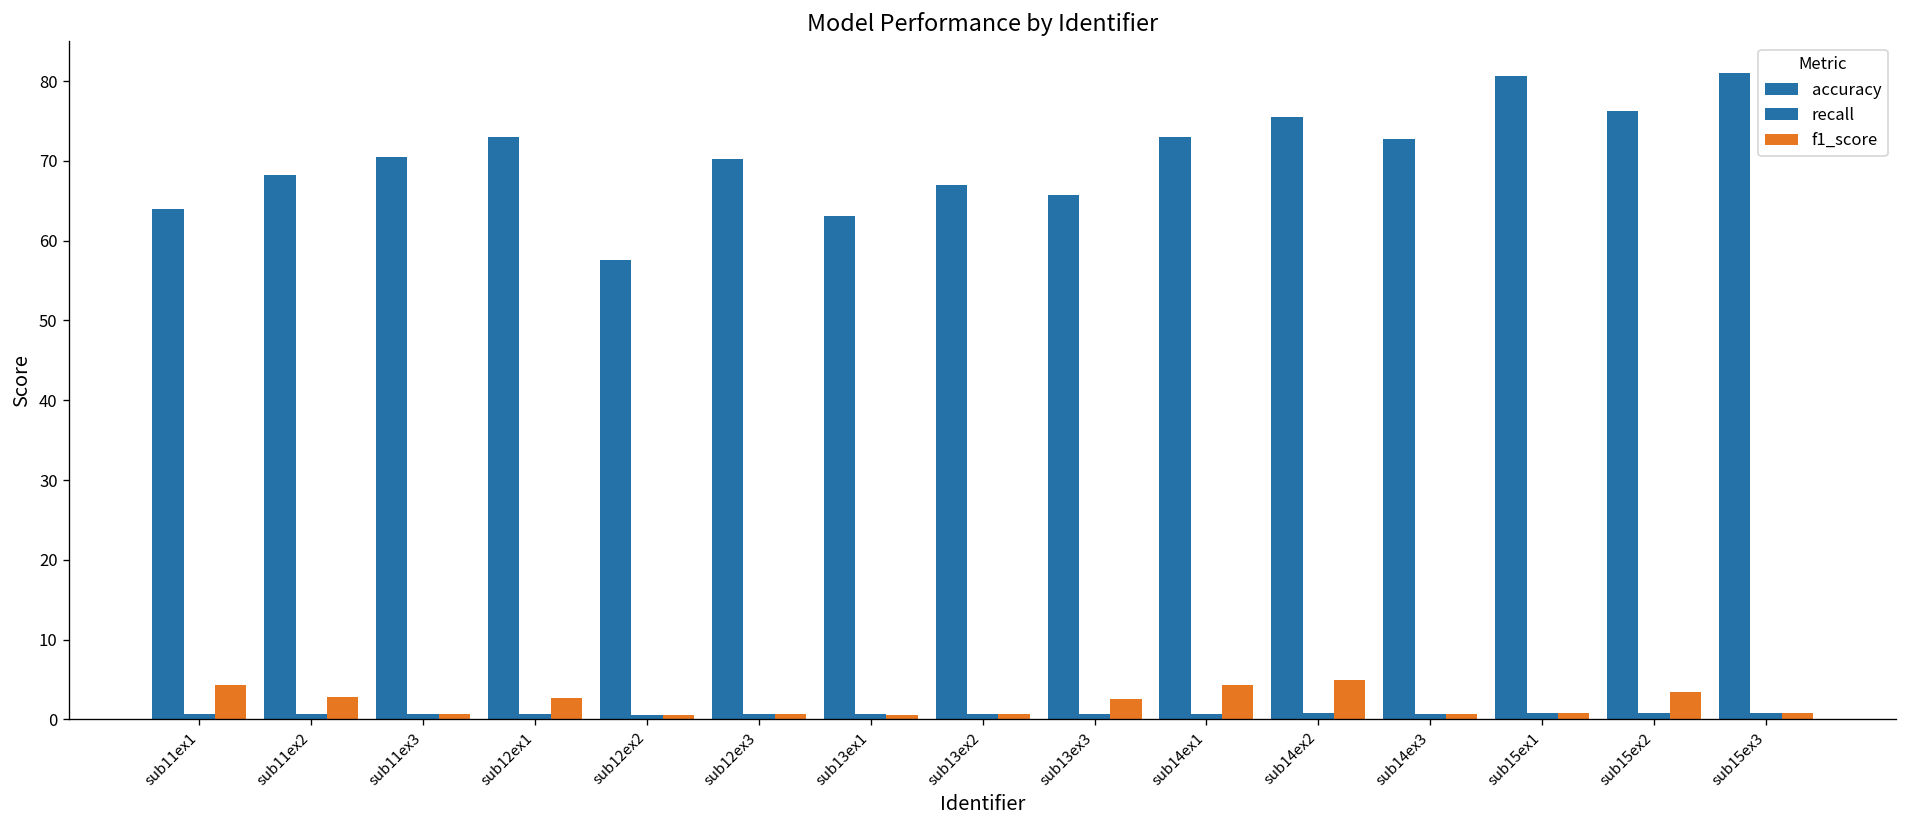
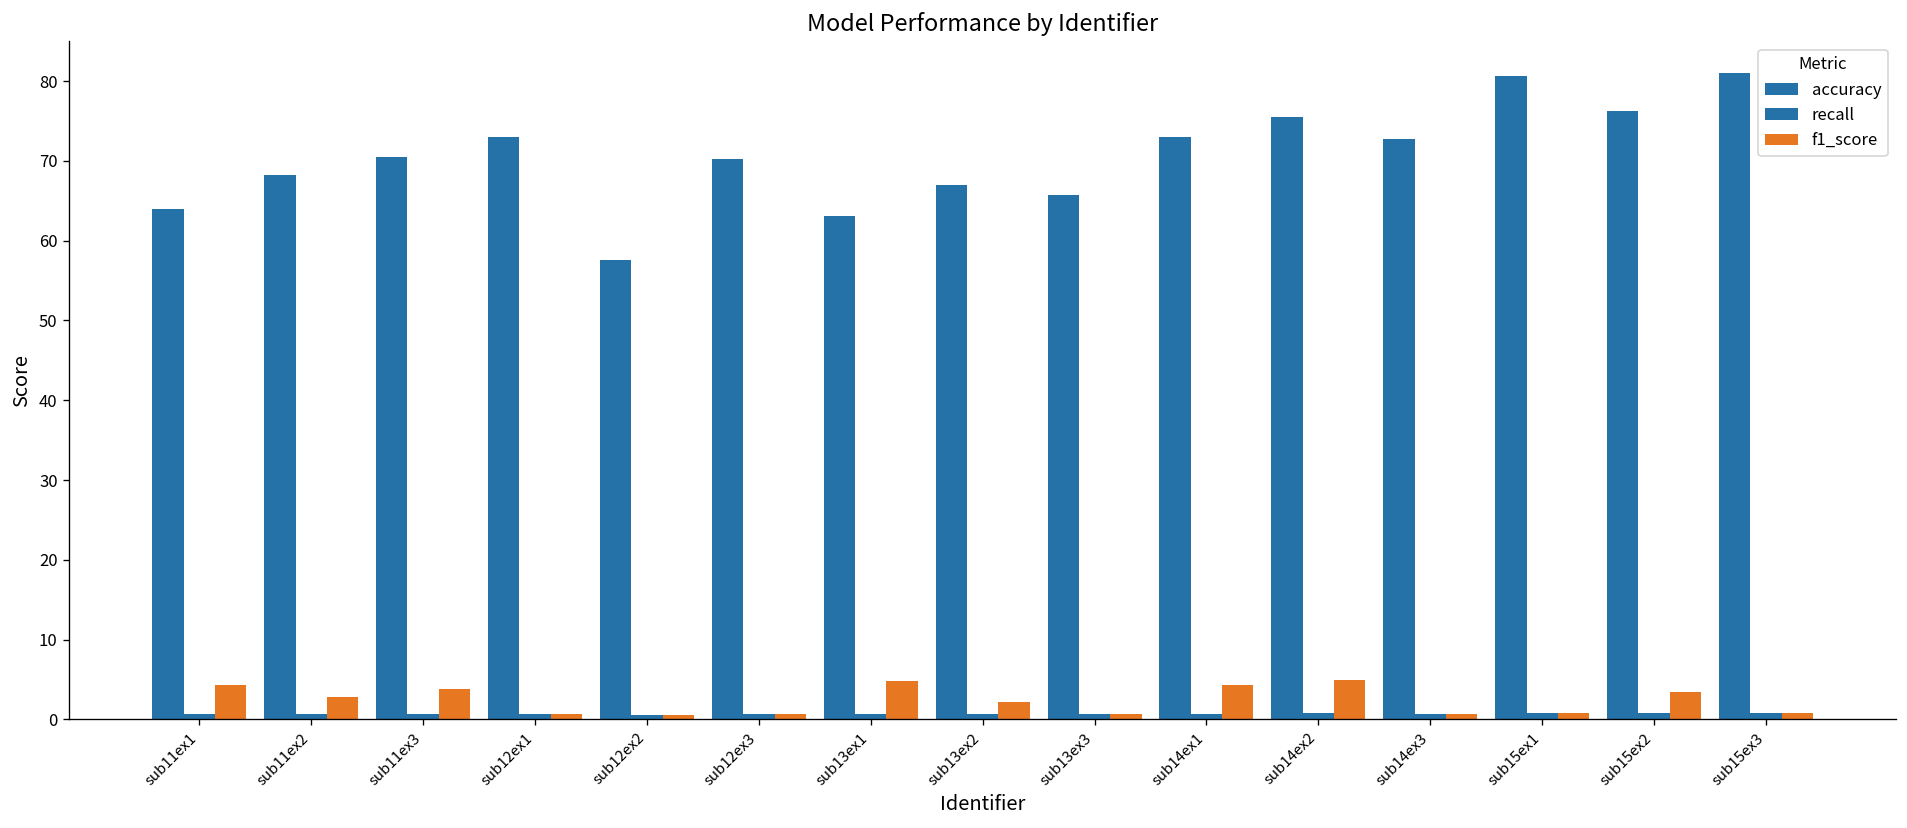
  {
    "f1_score": {
      "sub11ex1": 4,
      "sub11ex2": 3,
-     "sub11ex3": 1,
-     "sub12ex1": 3,
+     "sub11ex3": 4,
+     "sub12ex1": 1,
      "sub12ex2": 1,
      "sub12ex3": 1,
-     "sub13ex1": 1,
-     "sub13ex2": 1,
-     "sub13ex3": 3,
+     "sub13ex1": 5,
+     "sub13ex2": 2,
+     "sub13ex3": 1,
      "sub14ex1": 4,
      "sub14ex2": 5,
      "sub14ex3": 1,
      "sub15ex1": 1,
      "sub15ex2": 3,
      "sub15ex3": 1
    }
  }
